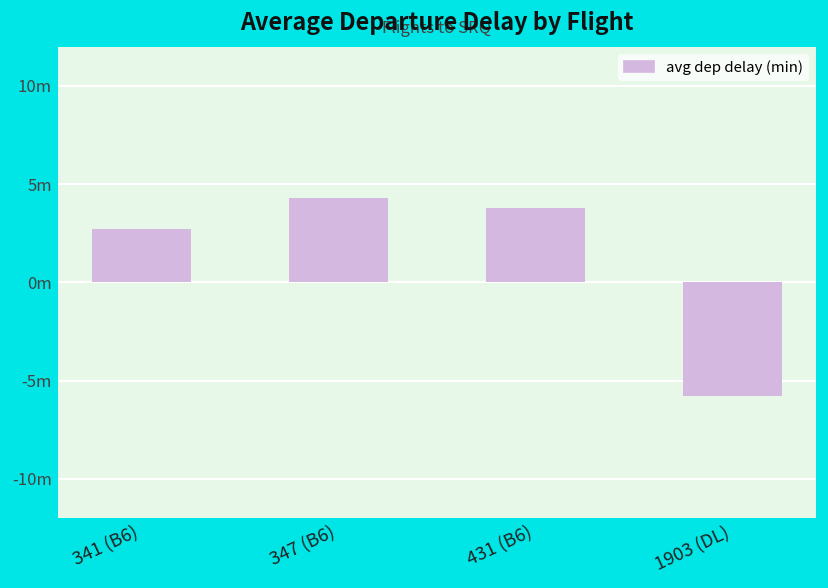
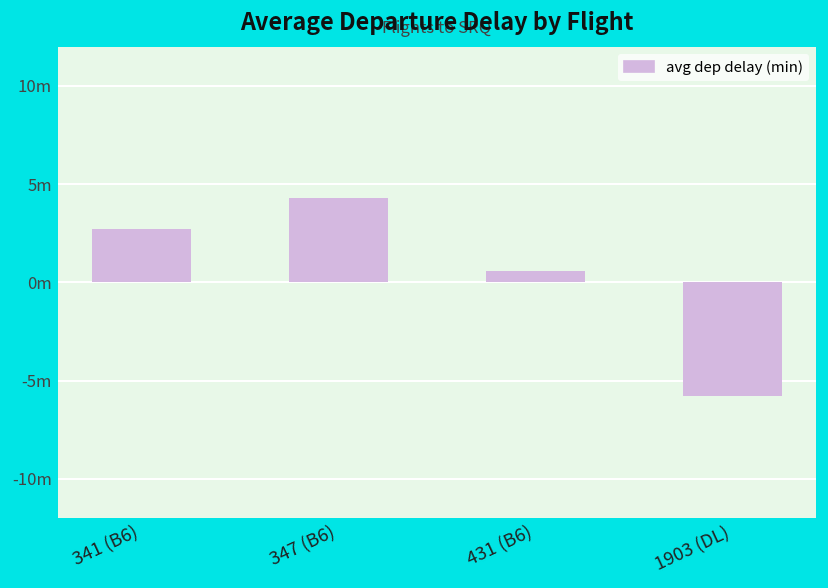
  {
    "341 (B6)": "2.7m",
    "347 (B6)": "4.3m",
-   "431 (B6)": "3.8m",
+   "431 (B6)": "0.6m",
    "1903 (DL)": "-5.8m"
  }
